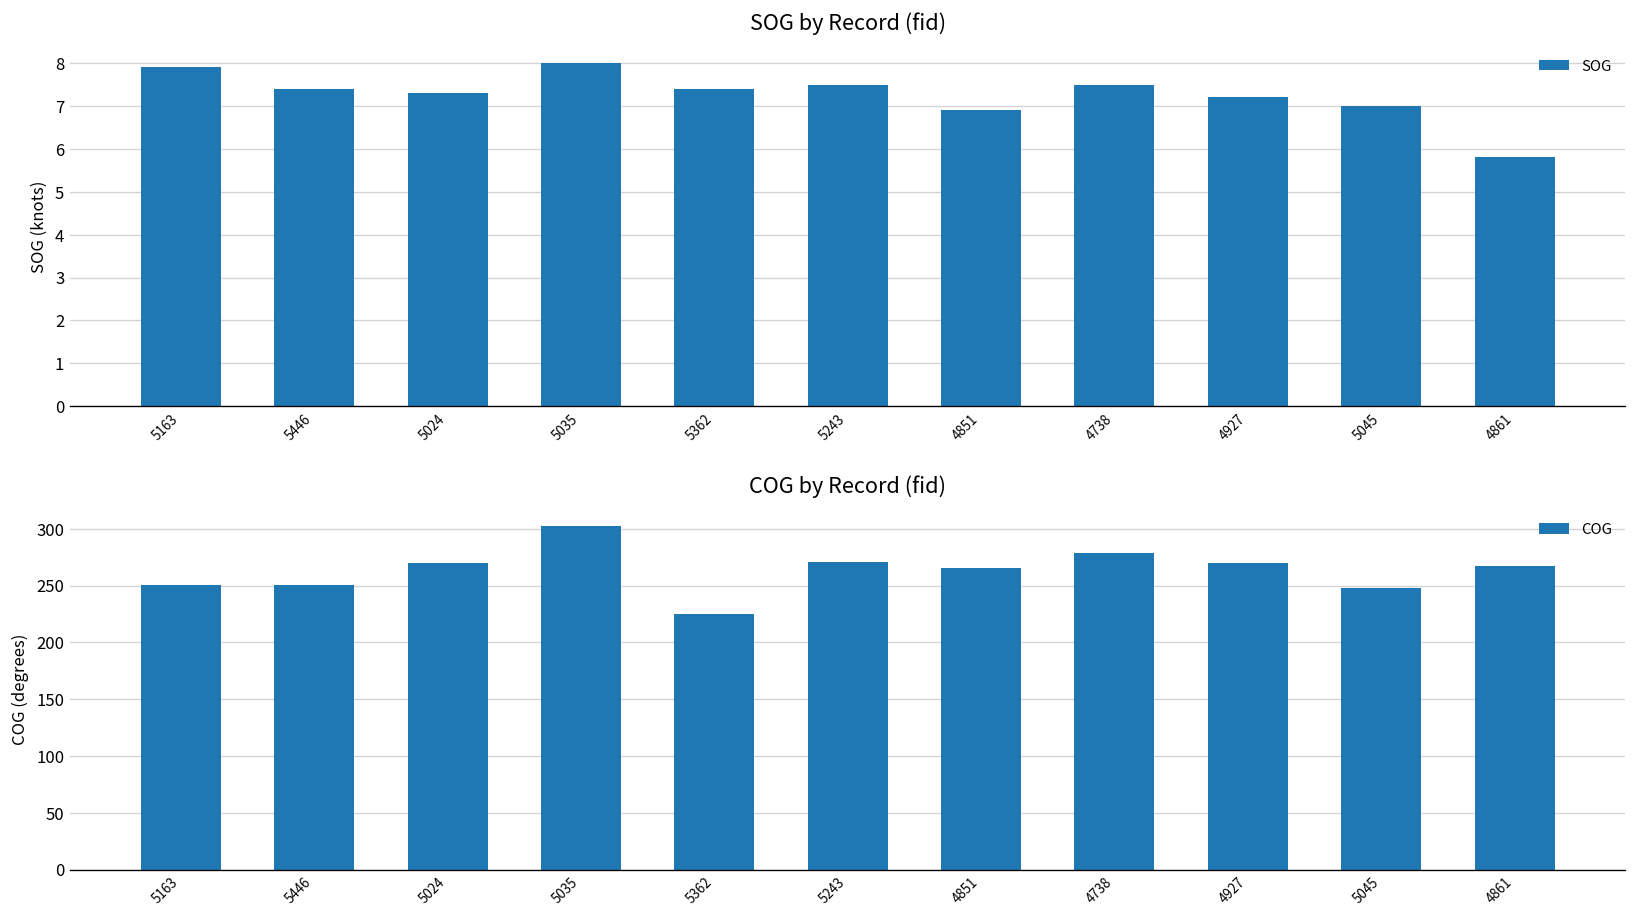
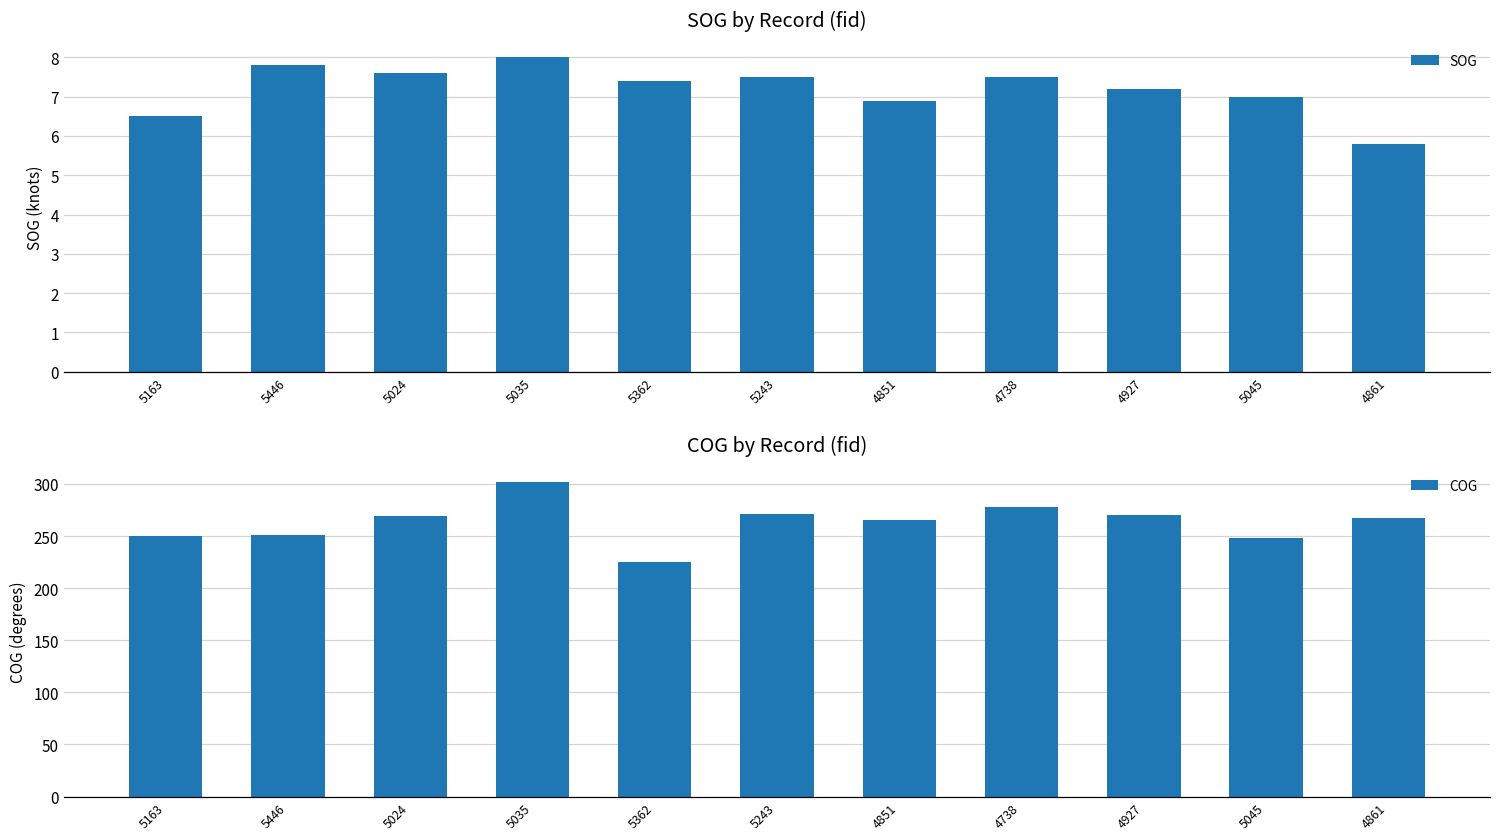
  {
    "SOG by Record (fid)": {
-     "5163": 7.9,
-     "5446": 7.4,
-     "5024": 7.3,
+     "5163": 6.5,
+     "5446": 7.8,
+     "5024": 7.6,
      "5035": 8.0,
      "5362": 7.4,
      "5243": 7.5,
      "4851": 6.9,
      "4738": 7.5,
      "4927": 7.2,
      "5045": 7.0,
      "4861": 5.8
    },
    "COG by Record (fid)": {
      "5163": 250,
      "5446": 250,
      "5024": 270,
      "5035": 300,
      "5362": 230,
      "5243": 270,
      "4851": 270,
      "4738": 280,
      "4927": 270,
      "5045": 250,
      "4861": 270
    }
  }
